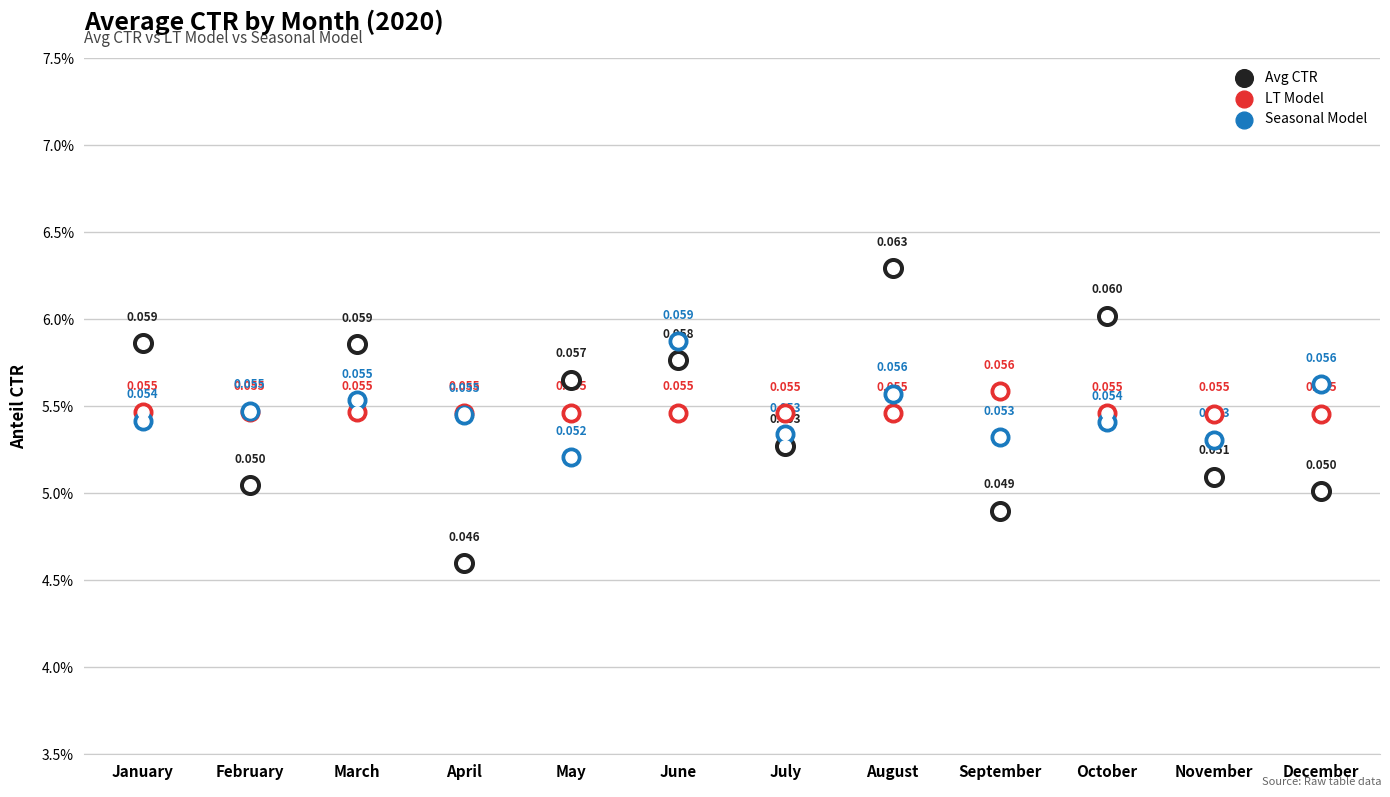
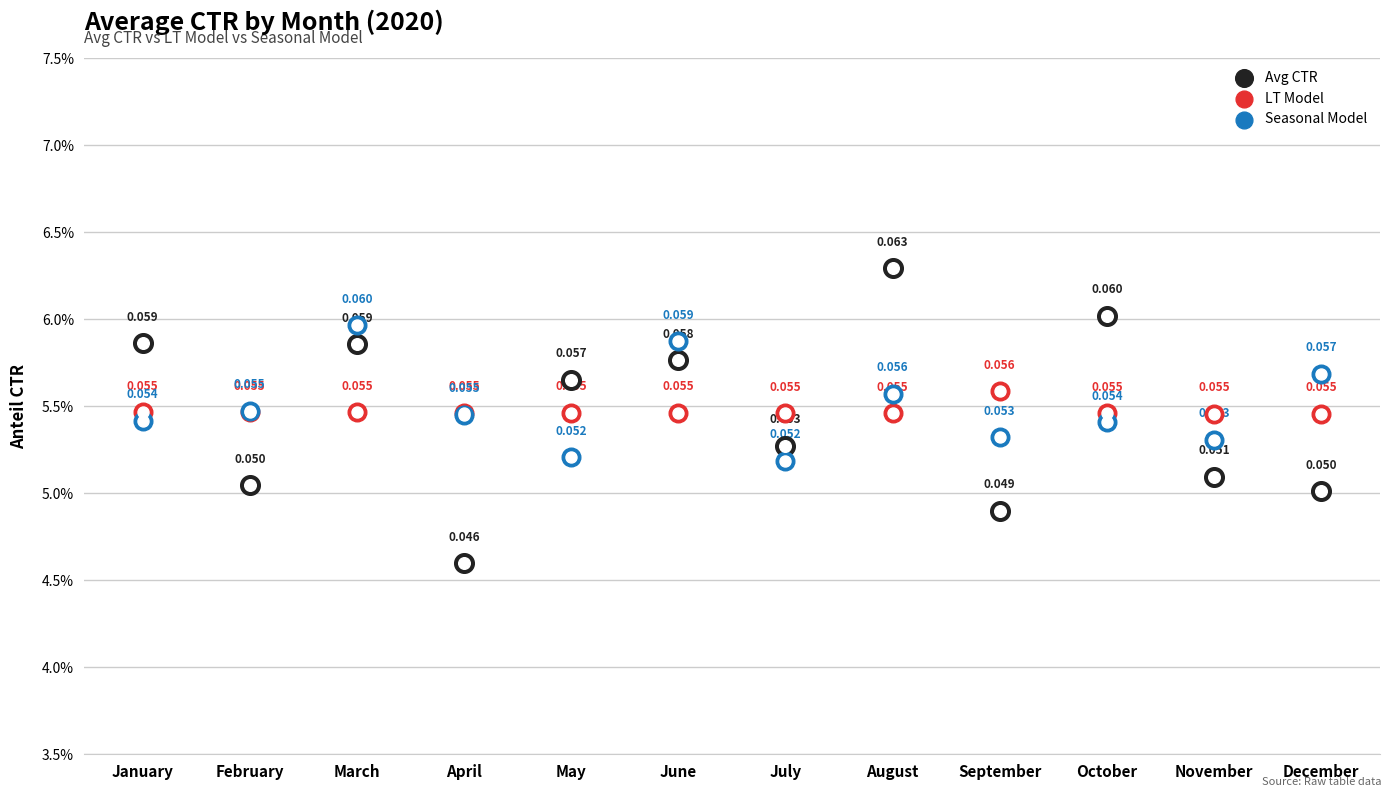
  {
    "Seasonal Model": {
-     "March": 0.055,
-     "July": 0.053,
-     "December": 0.056
+     "March": 0.060,
+     "July": 0.052,
+     "December": 0.057
    }
  }
